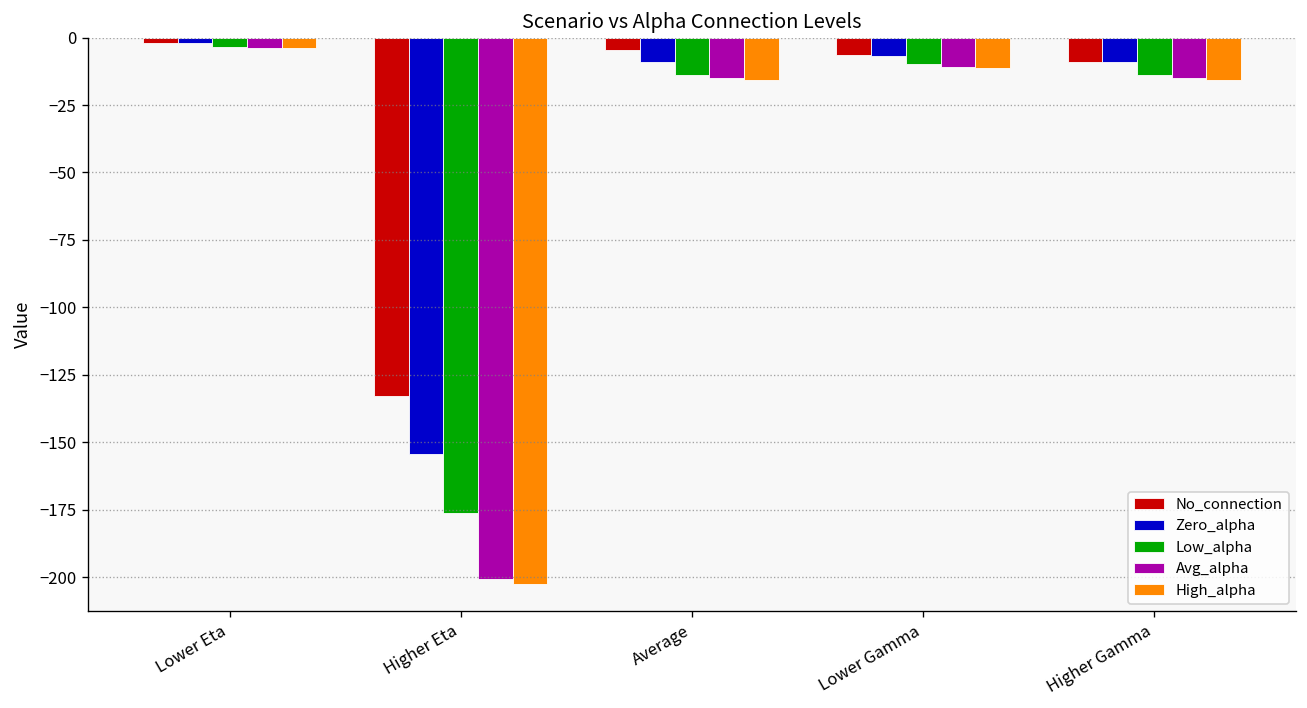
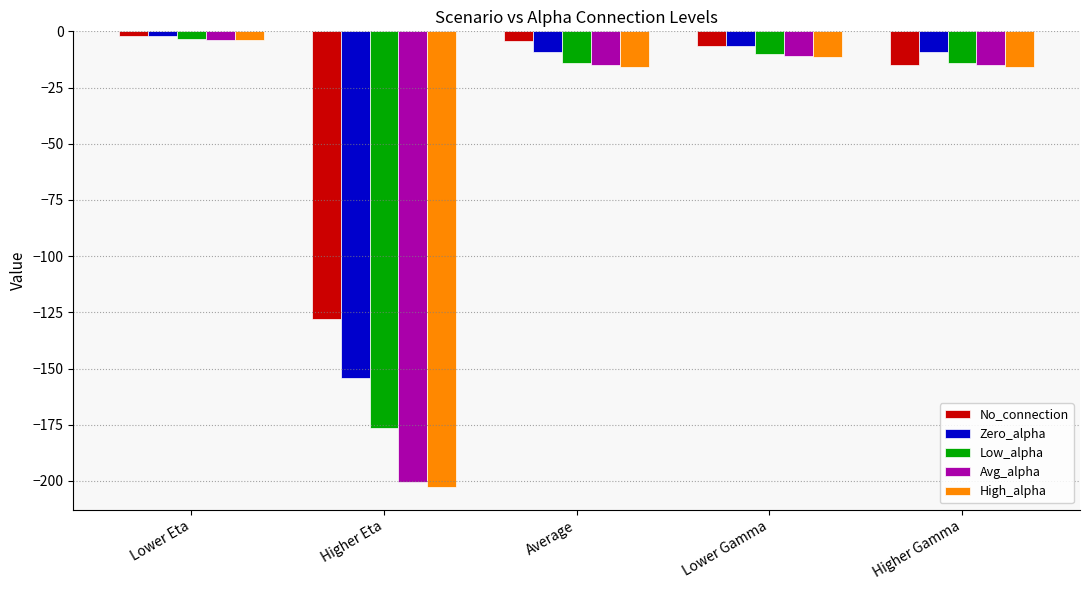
  {
    "No_connection": {
      "Lower Eta": -2,
-     "Higher Eta": -133,
+     "Higher Eta": -128,
      "Average": -4,
      "Lower Gamma": -7,
-     "Higher Gamma": -9
+     "Higher Gamma": -15
    },
    "Zero_alpha": {
      "Lower Eta": -2,
      "Higher Eta": -154,
      "Average": -9,
      "Lower Gamma": -7,
      "Higher Gamma": -9
    },
    "Low_alpha": {
      "Lower Eta": -3,
      "Higher Eta": -176,
      "Average": -14,
      "Lower Gamma": -10,
      "Higher Gamma": -14
    },
    "Avg_alpha": {
      "Lower Eta": -4,
      "Higher Eta": -201,
      "Average": -15,
      "Lower Gamma": -11,
      "Higher Gamma": -15
    },
    "High_alpha": {
      "Lower Eta": -4,
      "Higher Eta": -203,
      "Average": -16,
      "Lower Gamma": -11,
      "Higher Gamma": -16
    }
  }
